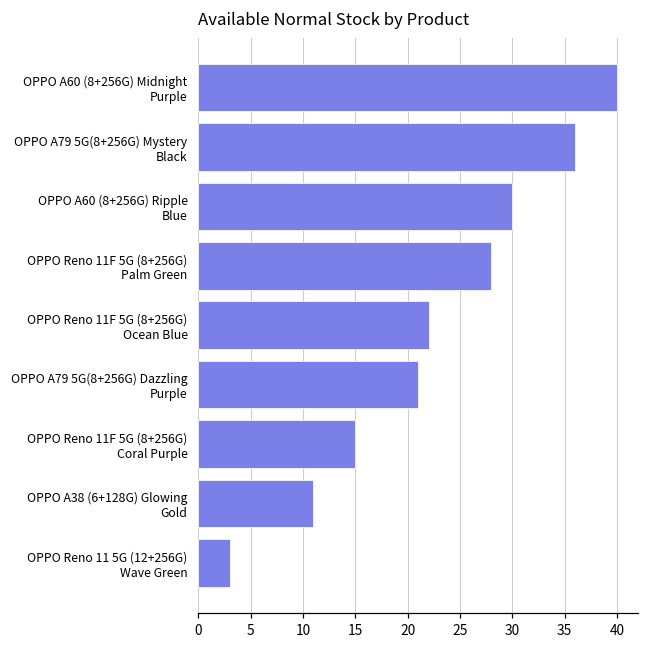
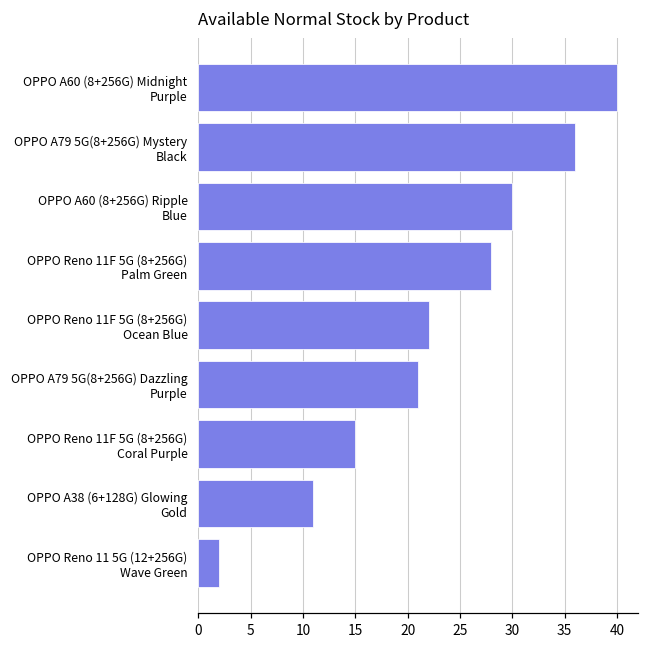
  {
    "OPPO A60 (8+256G) Midnight Purple": 40,
    "OPPO A79 5G(8+256G) Mystery Black": 36,
    "OPPO A60 (8+256G) Ripple Blue": 30,
    "OPPO Reno 11F 5G (8+256G) Palm Green": 28,
    "OPPO Reno 11F 5G (8+256G) Ocean Blue": 22,
    "OPPO A79 5G(8+256G) Dazzling Purple": 21,
    "OPPO Reno 11F 5G (8+256G) Coral Purple": 15,
    "OPPO A38 (6+128G) Glowing Gold": 11,
-   "OPPO Reno 11 5G (12+256G) Wave Green": 3
+   "OPPO Reno 11 5G (12+256G) Wave Green": 2
  }
